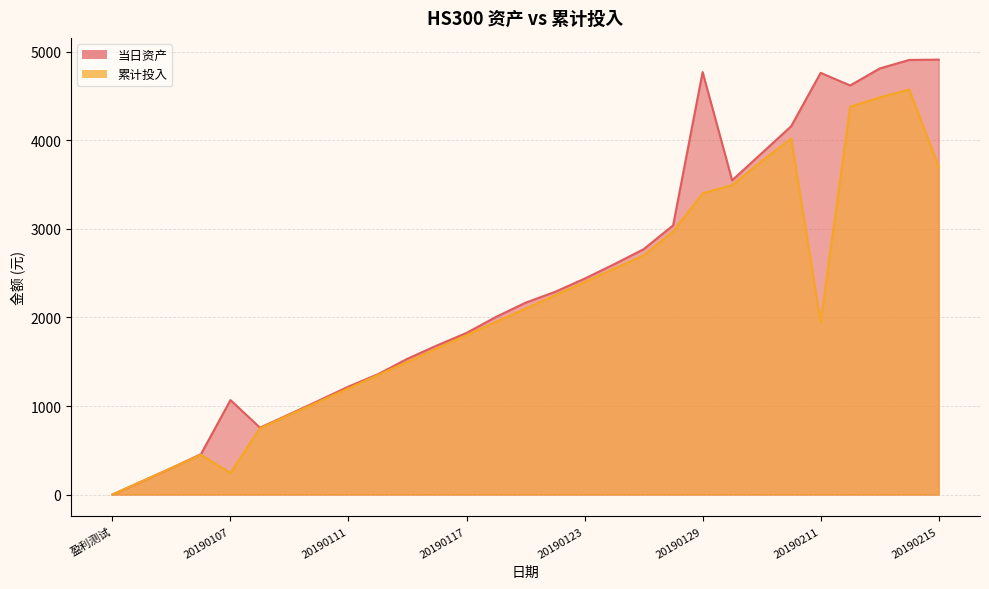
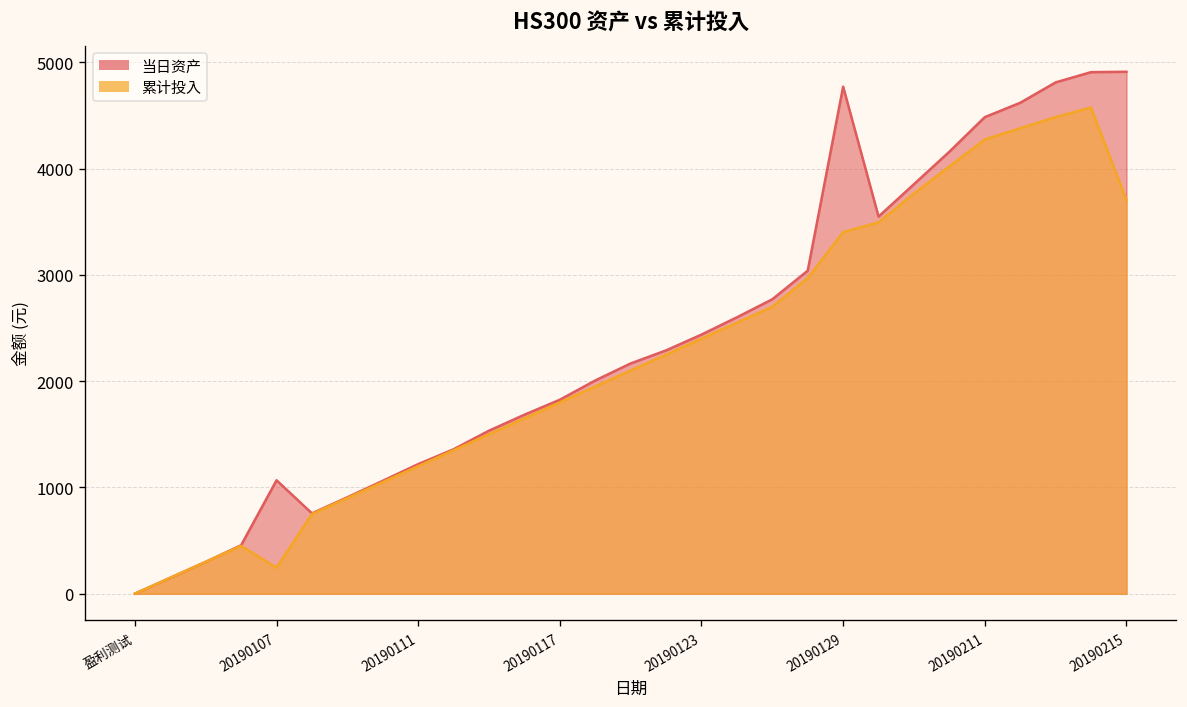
  {
    "当日资产": {
      "20190107": 1100,
      "20190123": 2400,
      "20190129": 4800,
-     "20190211": 4800,
+     "20190211": 4500,
      "20190215": 4900
    },
    "累计投入": {
      "20190107": 200,
      "20190123": 2400,
      "20190129": 3400,
-     "20190211": 2000,
+     "20190211": 4300,
      "20190215": 3700
    }
  }
